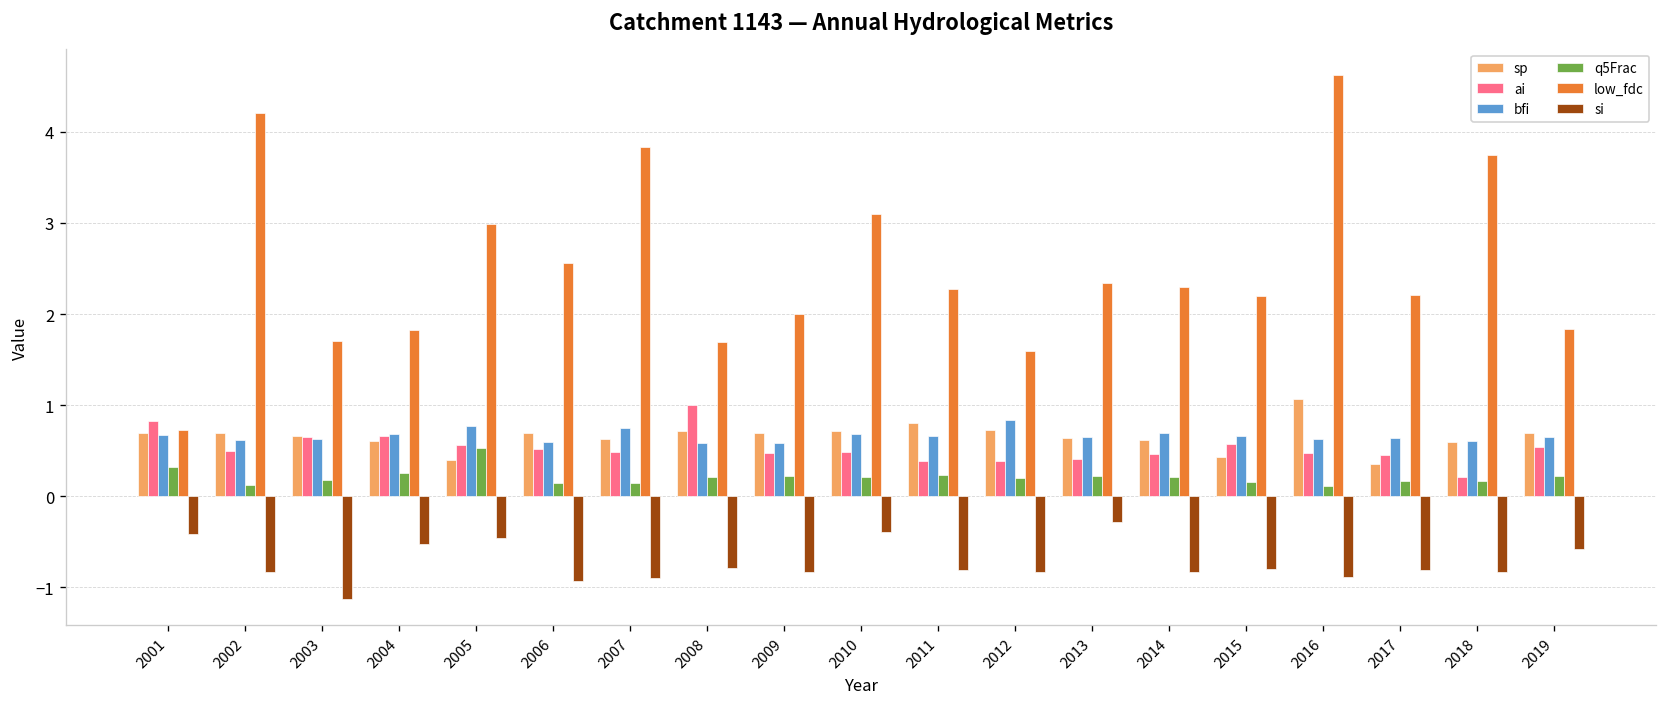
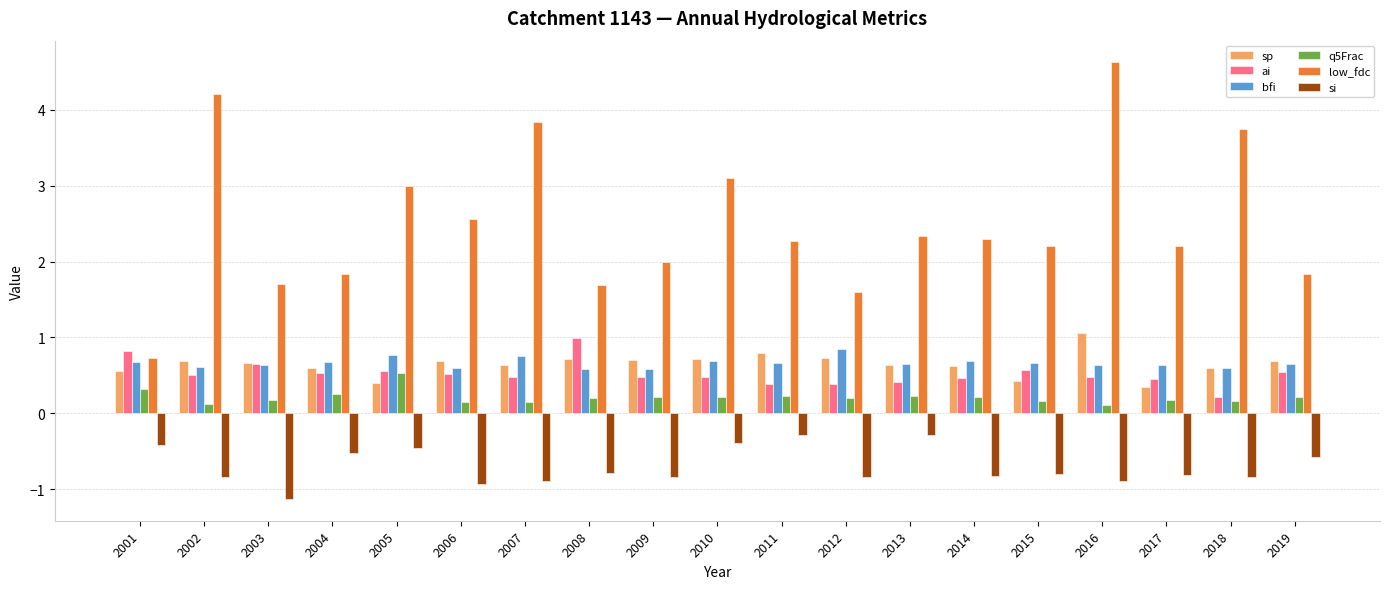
  {
    "sp": {
-     "2001": 0.7,
+     "2001": 0.6,
      "2002": 0.7,
      "2003": 0.7,
      "2004": 0.6,
      "2005": 0.4,
      "2006": 0.7,
      "2007": 0.6,
      "2008": 0.7,
      "2009": 0.7,
      "2010": 0.7,
      "2011": 0.8,
      "2012": 0.7,
      "2013": 0.6,
      "2014": 0.6,
      "2015": 0.4,
      "2016": 1.1,
      "2017": 0.4,
      "2018": 0.6,
      "2019": 0.7
    },
    "ai": {
      "2001": 0.8,
      "2002": 0.5,
      "2003": 0.7,
-     "2004": 0.7,
+     "2004": 0.5,
      "2005": 0.6,
      "2006": 0.5,
      "2007": 0.5,
      "2008": 1.0,
      "2009": 0.5,
      "2010": 0.5,
      "2011": 0.4,
      "2012": 0.4,
      "2013": 0.4,
      "2014": 0.5,
      "2015": 0.6,
      "2016": 0.5,
      "2017": 0.5,
      "2018": 0.2,
      "2019": 0.5
    },
    "bfi": {
      "2001": 0.7,
      "2002": 0.6,
      "2003": 0.6,
      "2004": 0.7,
      "2005": 0.8,
      "2006": 0.6,
      "2007": 0.8,
      "2008": 0.6,
      "2009": 0.6,
      "2010": 0.7,
      "2011": 0.7,
      "2012": 0.8,
      "2013": 0.6,
      "2014": 0.7,
      "2015": 0.7,
      "2016": 0.6,
      "2017": 0.6,
      "2018": 0.6,
      "2019": 0.6
    },
    "q5Frac": {
      "2001": 0.3,
      "2002": 0.1,
      "2003": 0.2,
      "2004": 0.3,
      "2005": 0.5,
      "2006": 0.1,
      "2007": 0.1,
      "2008": 0.2,
      "2009": 0.2,
      "2010": 0.2,
      "2011": 0.2,
      "2012": 0.2,
      "2013": 0.2,
      "2014": 0.2,
      "2015": 0.2,
      "2016": 0.1,
      "2017": 0.2,
      "2018": 0.2,
      "2019": 0.2
    },
    "low_fdc": {
      "2001": 0.7,
      "2002": 4.2,
      "2003": 1.7,
      "2004": 1.8,
      "2005": 3.0,
      "2006": 2.6,
      "2007": 3.8,
      "2008": 1.7,
      "2009": 2.0,
      "2010": 3.1,
      "2011": 2.3,
      "2012": 1.6,
      "2013": 2.3,
      "2014": 2.3,
      "2015": 2.2,
      "2016": 4.6,
      "2017": 2.2,
      "2018": 3.7,
      "2019": 1.8
    },
    "si": {
      "2001": -0.4,
      "2002": -0.8,
      "2003": -1.1,
      "2004": -0.5,
      "2005": -0.5,
      "2006": -0.9,
      "2007": -0.9,
      "2008": -0.8,
      "2009": -0.8,
      "2010": -0.4,
-     "2011": -0.8,
+     "2011": -0.3,
      "2012": -0.8,
      "2013": -0.3,
      "2014": -0.8,
      "2015": -0.8,
      "2016": -0.9,
      "2017": -0.8,
      "2018": -0.8,
      "2019": -0.6
    }
  }
